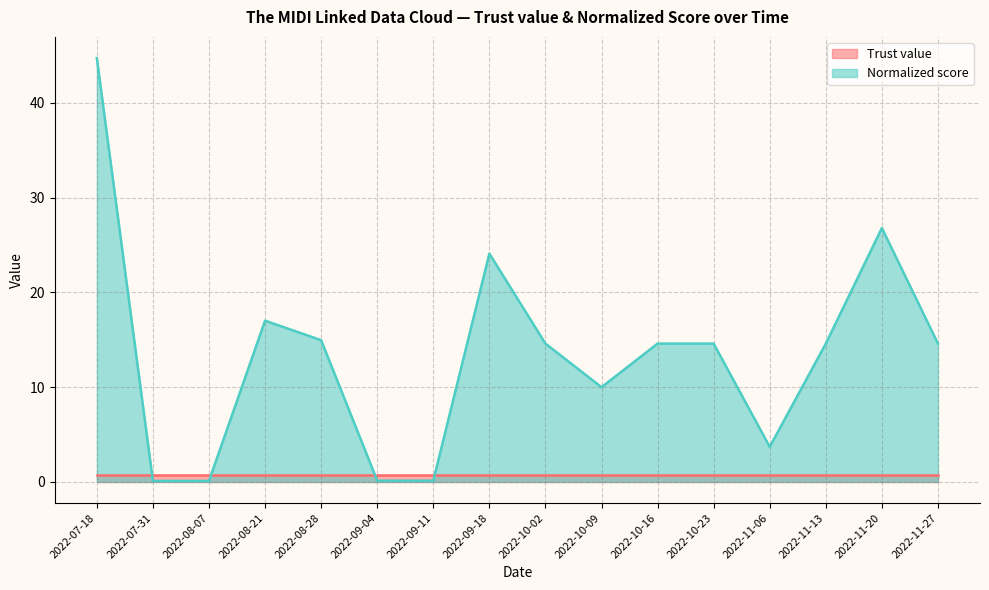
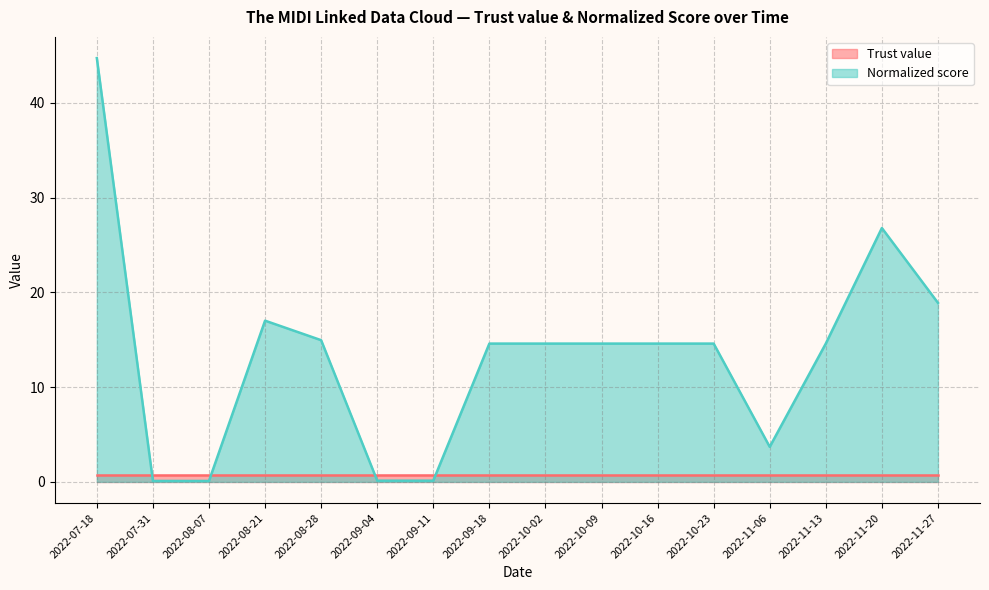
  {
    "Trust value": {
      "2022-07-18": 1,
      "2022-07-31": 1,
      "2022-08-07": 1,
      "2022-08-21": 1,
      "2022-08-28": 1,
      "2022-09-04": 1,
      "2022-09-11": 1,
      "2022-09-18": 1,
      "2022-10-02": 1,
      "2022-10-09": 1,
      "2022-10-16": 1,
      "2022-10-23": 1,
      "2022-11-06": 1,
      "2022-11-13": 1,
      "2022-11-20": 1,
      "2022-11-27": 1
    },
    "Normalized score": {
      "2022-07-18": 45,
      "2022-07-31": 0,
      "2022-08-07": 0,
      "2022-08-21": 17,
      "2022-08-28": 15,
      "2022-09-04": 0,
      "2022-09-11": 0,
-     "2022-09-18": 24,
+     "2022-09-18": 15,
      "2022-10-02": 15,
-     "2022-10-09": 10,
+     "2022-10-09": 15,
      "2022-10-16": 15,
      "2022-10-23": 15,
      "2022-11-06": 4,
      "2022-11-13": 15,
      "2022-11-20": 27,
-     "2022-11-27": 15
+     "2022-11-27": 19
    }
  }
